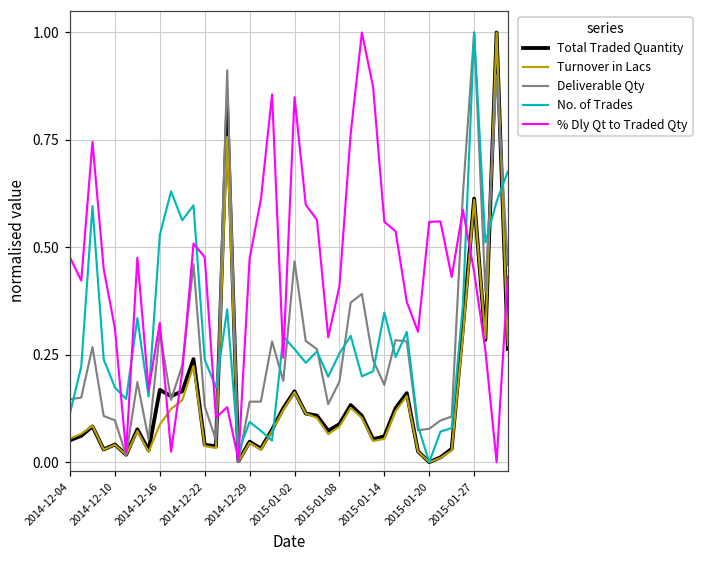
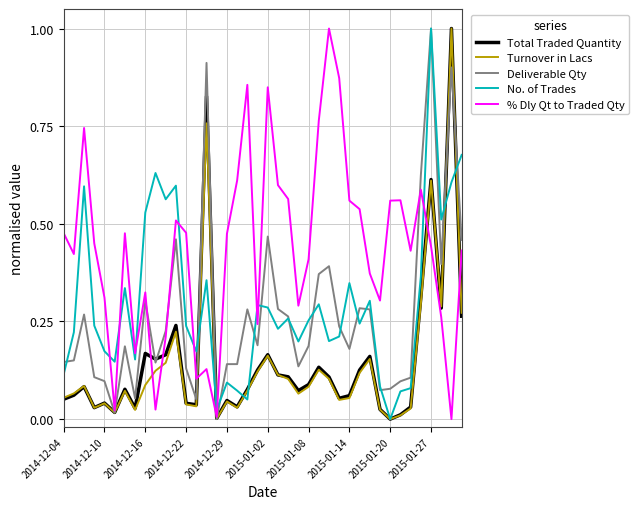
  {
    "Total Traded Quantity": {
      "2014-12-16": 0.17
    },
    "Turnover in Lacs": {
      "2014-12-16": 0.09
    },
    "Deliverable Qty": {
      "2014-12-04": 0.15,
      "2014-12-10": 0.10,
      "2014-12-16": 0.30,
      "2014-12-22": 0.13,
      "2014-12-29": 0.14,
      "2015-01-02": 0.47,
      "2015-01-08": 0.19,
      "2015-01-14": 0.18,
      "2015-01-20": 0.08
    },
    "No. of Trades": {
      "2014-12-04": 0.11,
      "2014-12-10": 0.17,
      "2014-12-16": 0.53,
      "2014-12-22": 0.24,
      "2014-12-29": 0.09,
-     "2015-01-02": 0.26,
+     "2015-01-02": 0.29,
      "2015-01-08": 0.25,
      "2015-01-14": 0.35
    },
    "% Dly Qt to Traded Qty": {
      "2014-12-04": 0.48,
      "2014-12-10": 0.31,
      "2014-12-16": 0.32,
      "2014-12-22": 0.48,
      "2014-12-29": 0.47,
      "2015-01-02": 0.85,
      "2015-01-08": 0.41,
      "2015-01-14": 0.56,
      "2015-01-20": 0.56,
      "2015-01-27": 0.44
    }
  }
